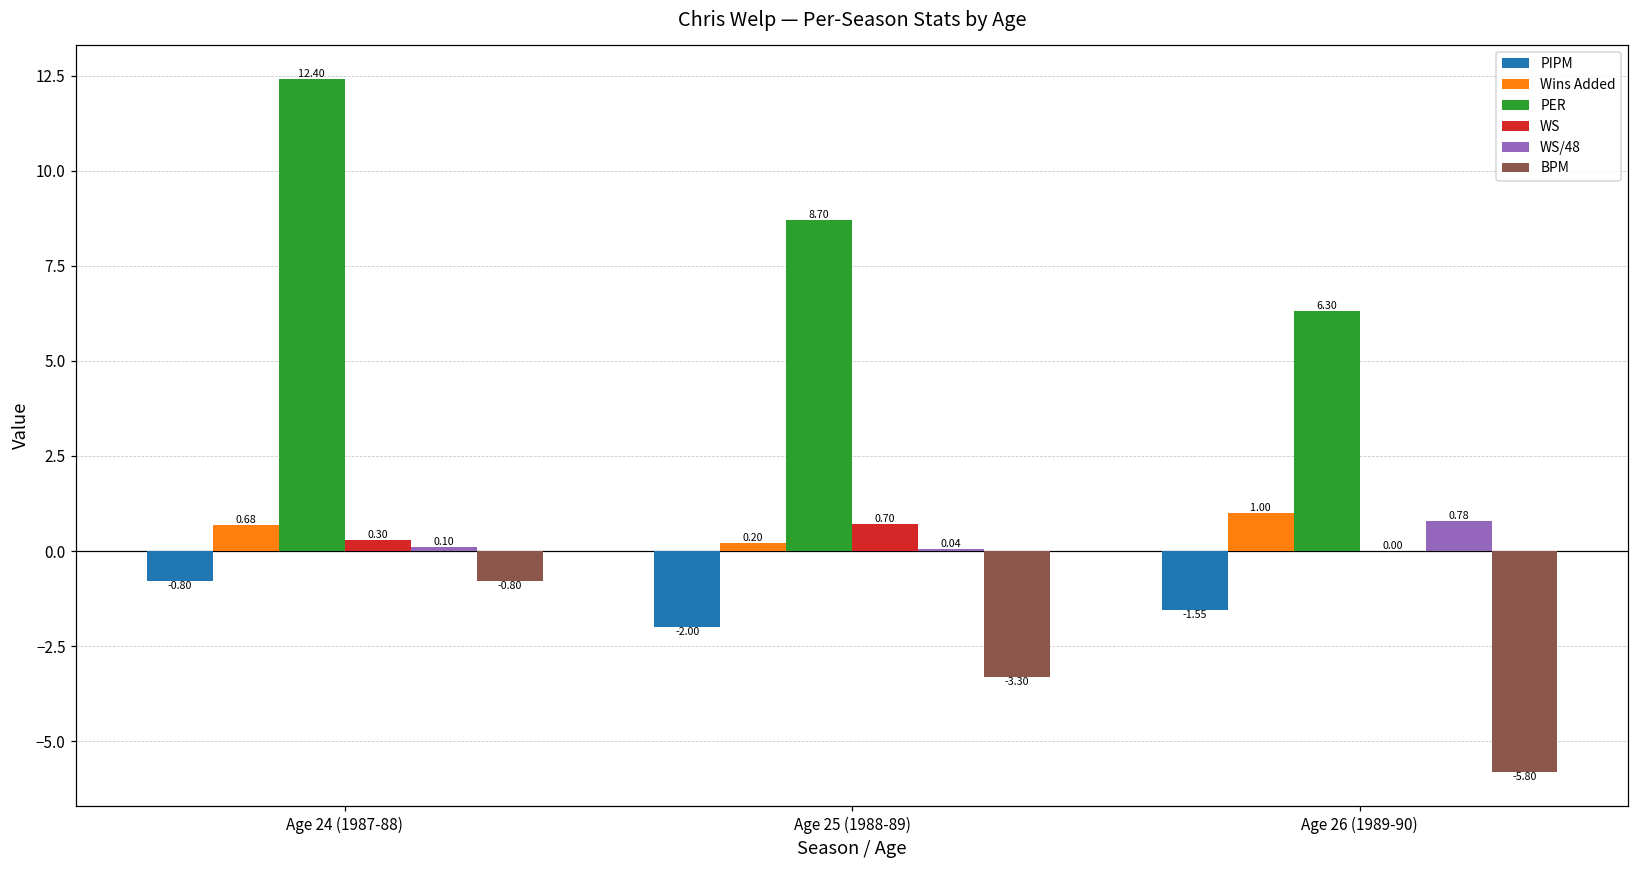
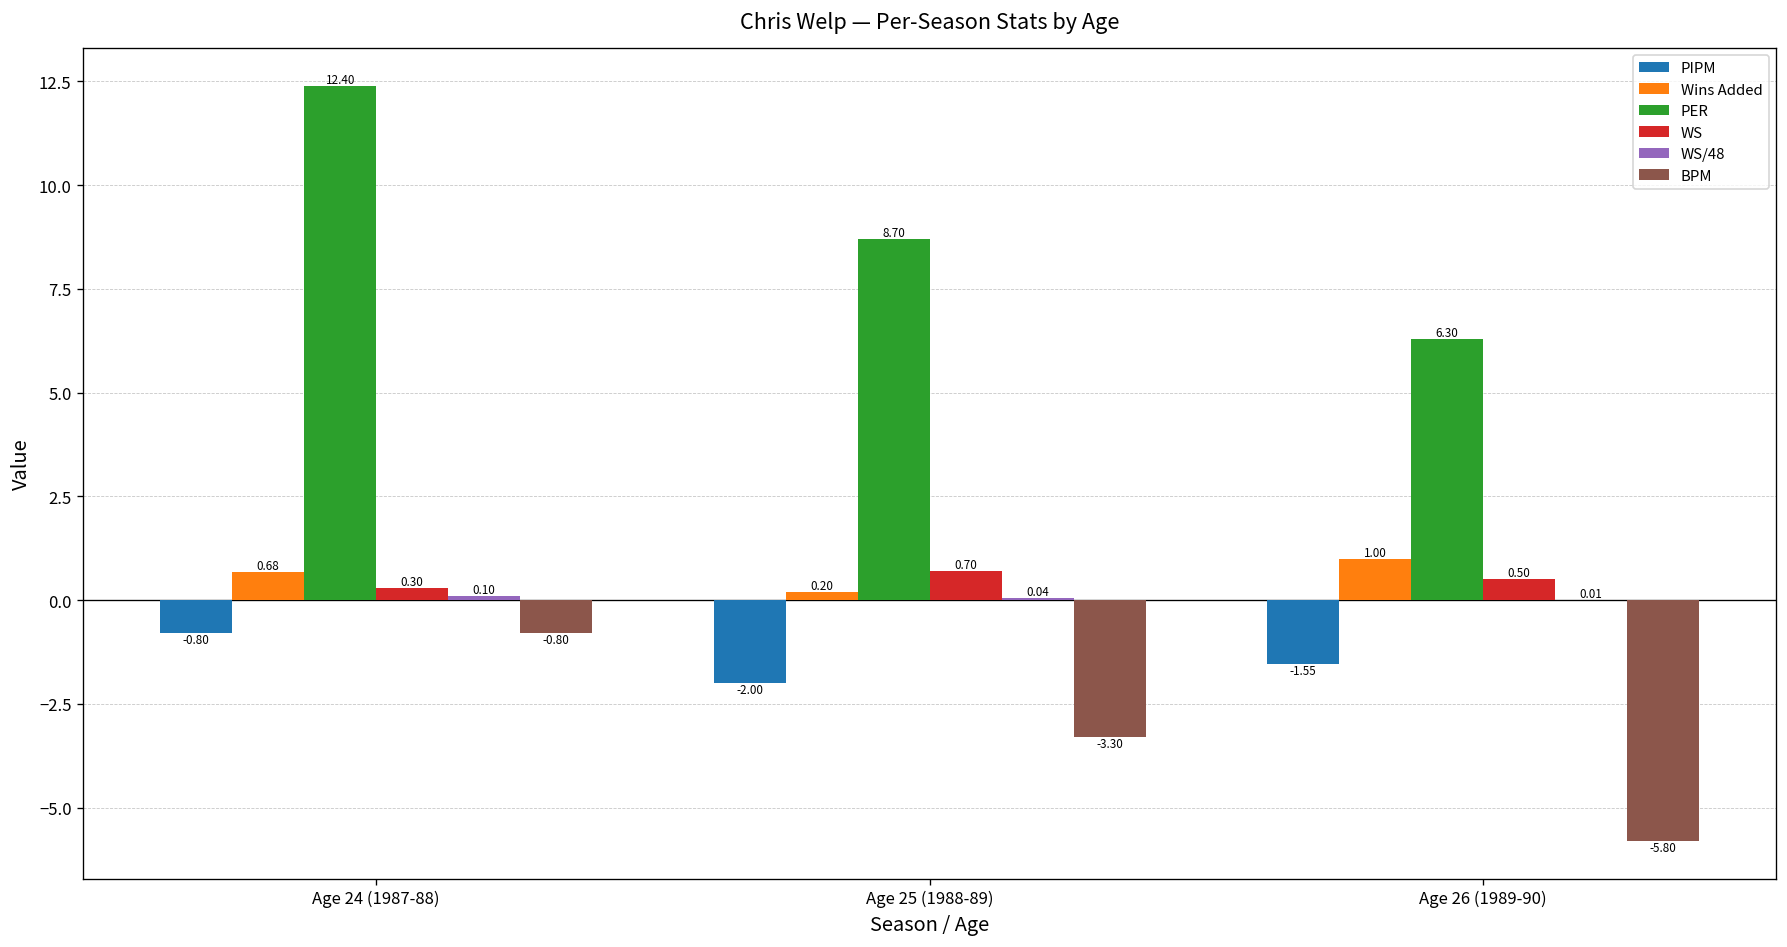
  {
    "PIPM": {
      "Age 24 (1987-88)": -0.80,
      "Age 25 (1988-89)": -2.00,
      "Age 26 (1989-90)": -1.55
    },
    "Wins Added": {
      "Age 24 (1987-88)": 0.68,
      "Age 25 (1988-89)": 0.20,
      "Age 26 (1989-90)": 1.00
    },
    "PER": {
      "Age 24 (1987-88)": 12.40,
      "Age 25 (1988-89)": 8.70,
      "Age 26 (1989-90)": 6.30
    },
    "WS": {
      "Age 24 (1987-88)": 0.30,
      "Age 25 (1988-89)": 0.70,
-     "Age 26 (1989-90)": 0.00
+     "Age 26 (1989-90)": 0.50
    },
    "WS/48": {
      "Age 24 (1987-88)": 0.10,
      "Age 25 (1988-89)": 0.04,
-     "Age 26 (1989-90)": 0.78
+     "Age 26 (1989-90)": 0.01
    },
    "BPM": {
      "Age 24 (1987-88)": -0.80,
      "Age 25 (1988-89)": -3.30,
      "Age 26 (1989-90)": -5.80
    }
  }
